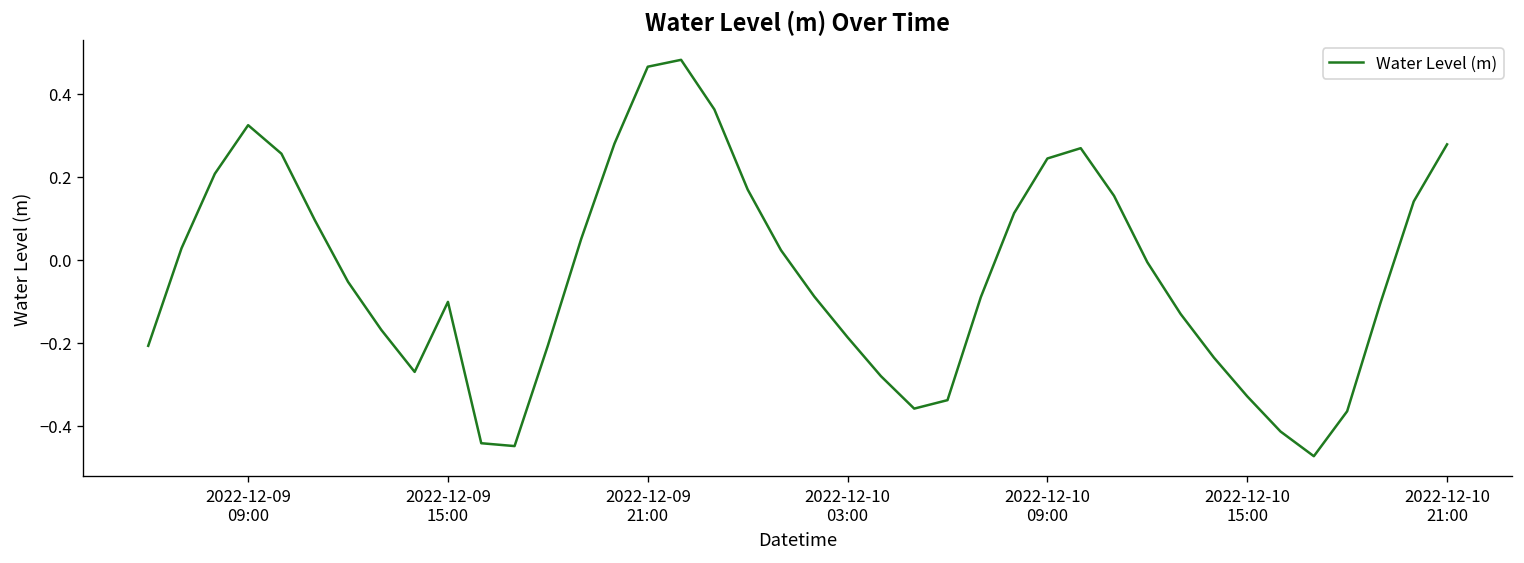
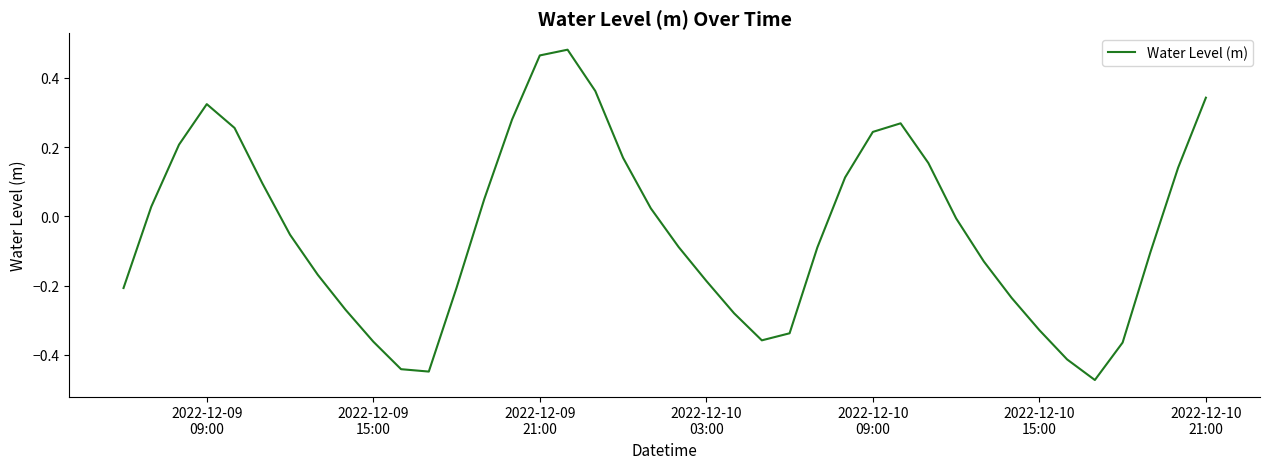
  {
    "2022-12-09 09:00": 0.32,
-   "2022-12-09 15:00": -0.10,
+   "2022-12-09 15:00": -0.36,
    "2022-12-09 21:00": 0.47,
    "2022-12-10 03:00": -0.19,
    "2022-12-10 09:00": 0.24,
    "2022-12-10 15:00": -0.33,
-   "2022-12-10 21:00": 0.28
+   "2022-12-10 21:00": 0.34
  }
